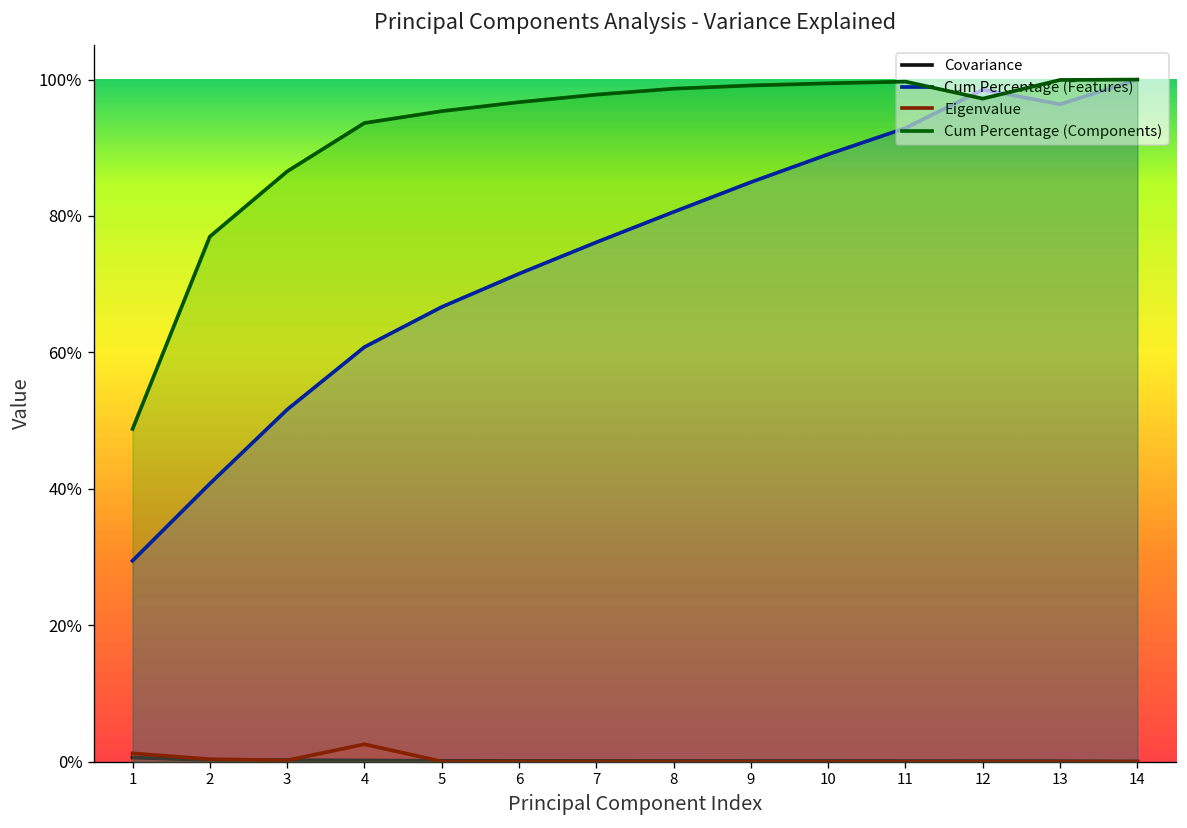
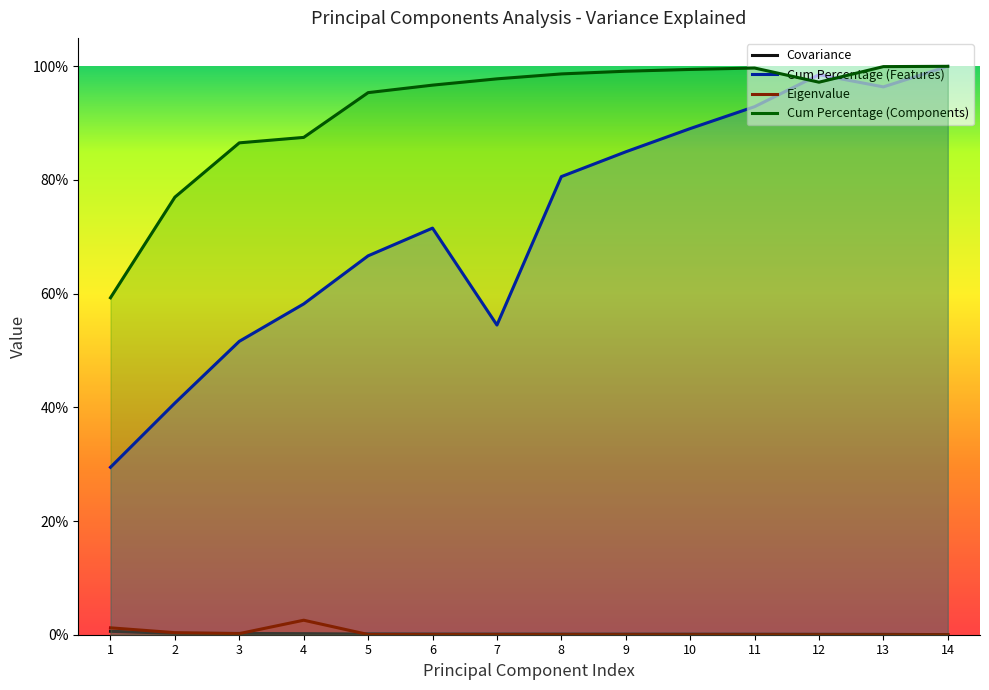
  {
    "Covariance": {
      "1": "1%",
      "4": "0%"
    },
    "Cum Percentage (Features)": {
      "1": "29%",
      "2": "41%",
      "3": "52%",
-     "4": "61%",
+     "4": "58%",
      "5": "67%",
      "6": "72%",
-     "7": "76%",
+     "7": "54%",
      "8": "81%",
      "9": "85%",
      "10": "89%"
    },
    "Eigenvalue": {
      "1": "1%",
      "4": "3%"
    },
    "Cum Percentage (Components)": {
-     "1": "49%",
+     "1": "59%",
      "2": "77%",
      "3": "87%",
-     "4": "94%",
+     "4": "87%",
      "5": "95%",
      "6": "97%",
      "7": "98%",
      "8": "99%",
      "9": "99%",
      "10": "99%"
    }
  }
